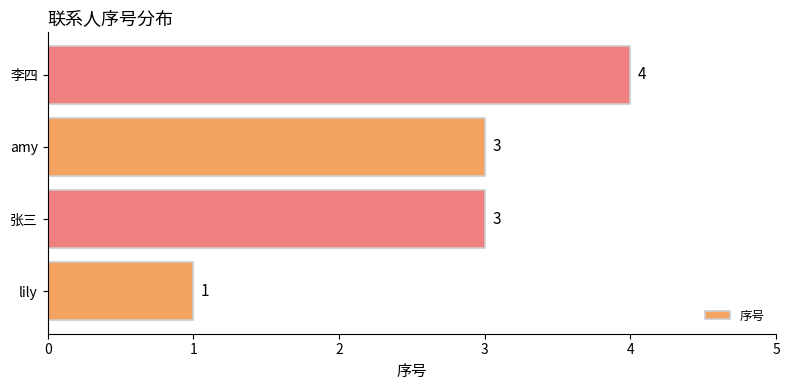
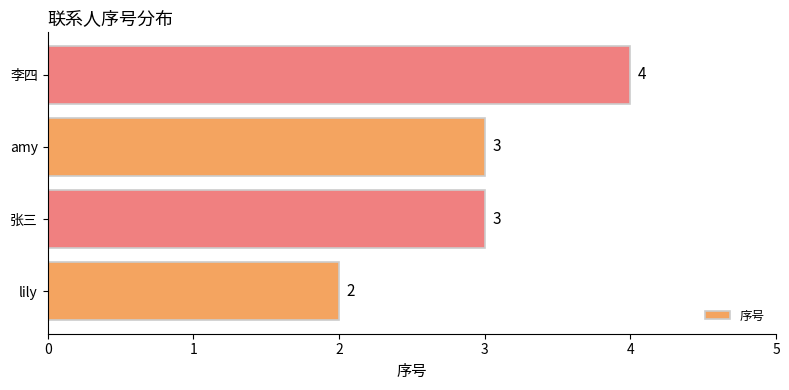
  {
    "李四": 4,
    "amy": 3,
    "张三": 3,
-   "lily": 1
+   "lily": 2
  }
